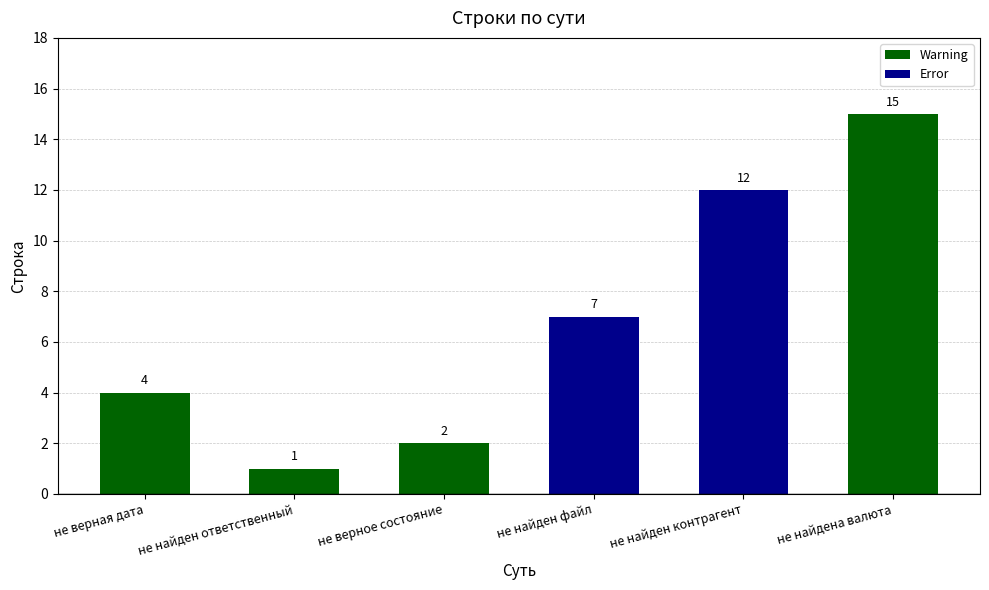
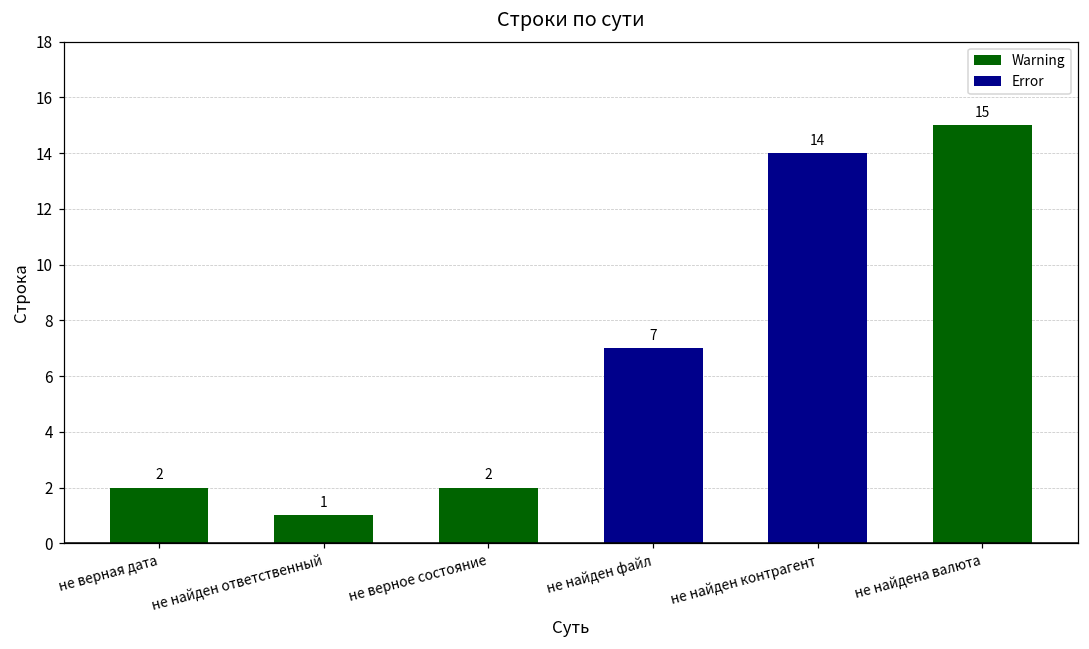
  {
-   "не верная дата": 4,
+   "не верная дата": 2,
    "не найден ответственный": 1,
    "не верное состояние": 2,
    "не найден файл": 7,
-   "не найден контрагент": 12,
+   "не найден контрагент": 14,
    "не найдена валюта": 15
  }
